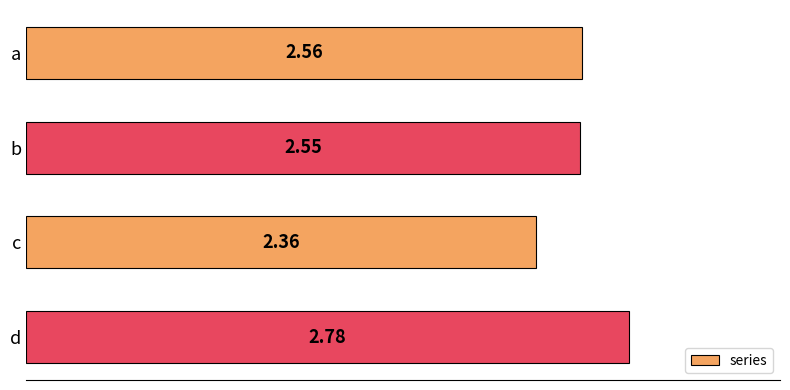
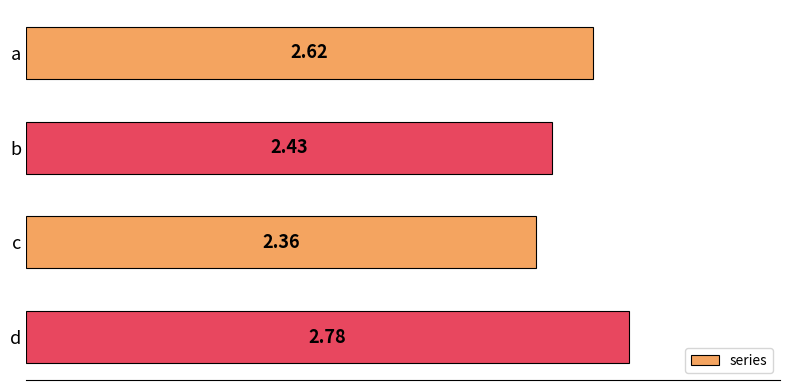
  {
-   "a": 2.56,
-   "b": 2.55,
+   "a": 2.62,
+   "b": 2.43,
    "c": 2.36,
    "d": 2.78
  }
